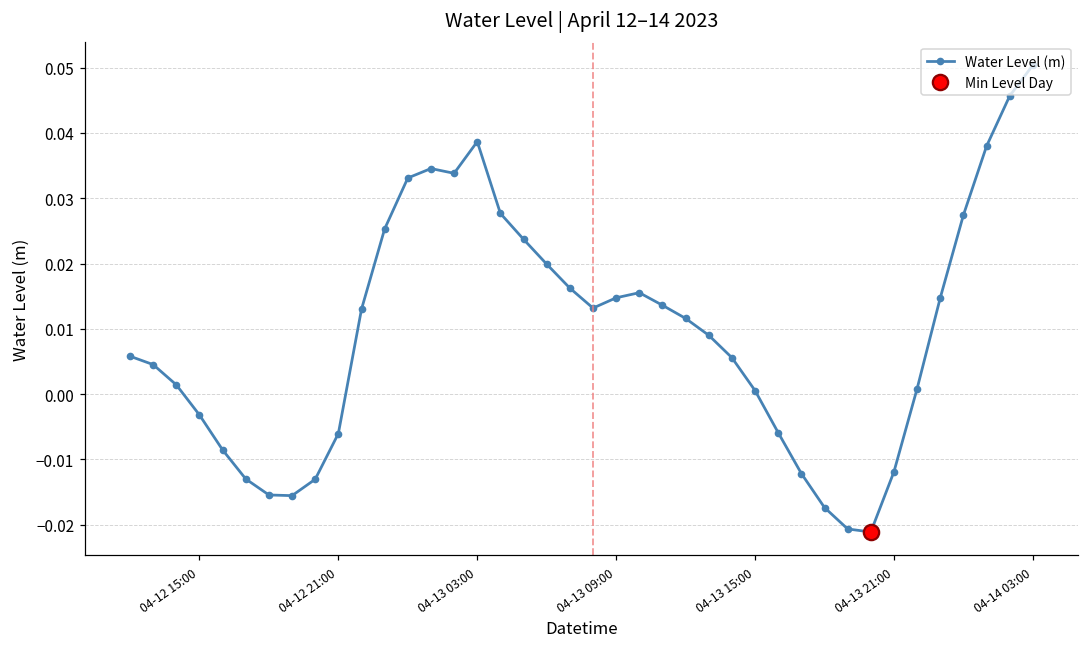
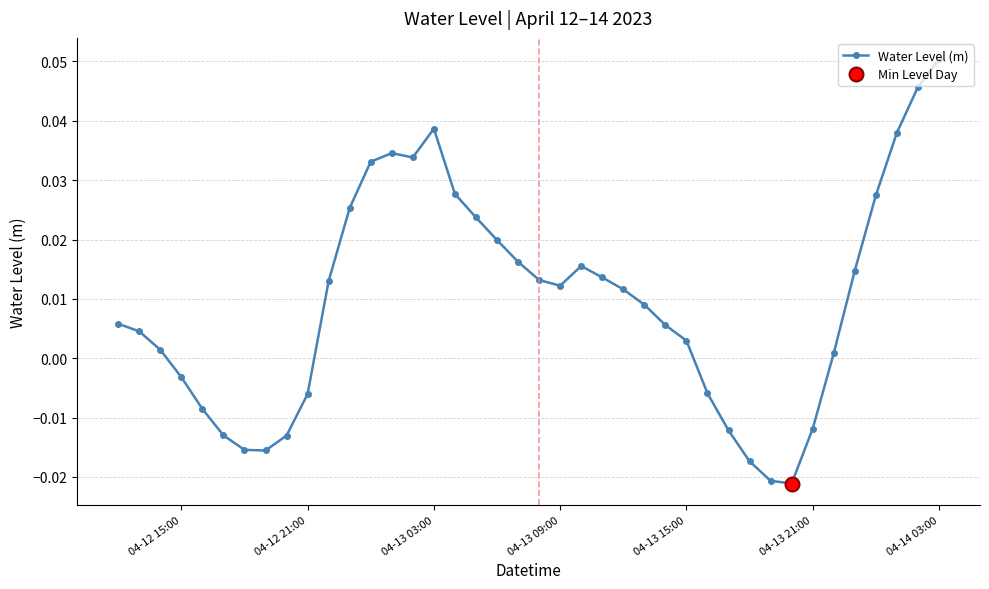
  {
    "Water Level (m)": {
      "04-12 15:00": -0.003,
      "04-12 21:00": -0.006,
      "04-13 03:00": 0.039,
-     "04-13 09:00": 0.015,
-     "04-13 15:00": 0.001,
+     "04-13 09:00": 0.012,
+     "04-13 15:00": 0.003,
      "04-13 21:00": -0.012
    }
  }
